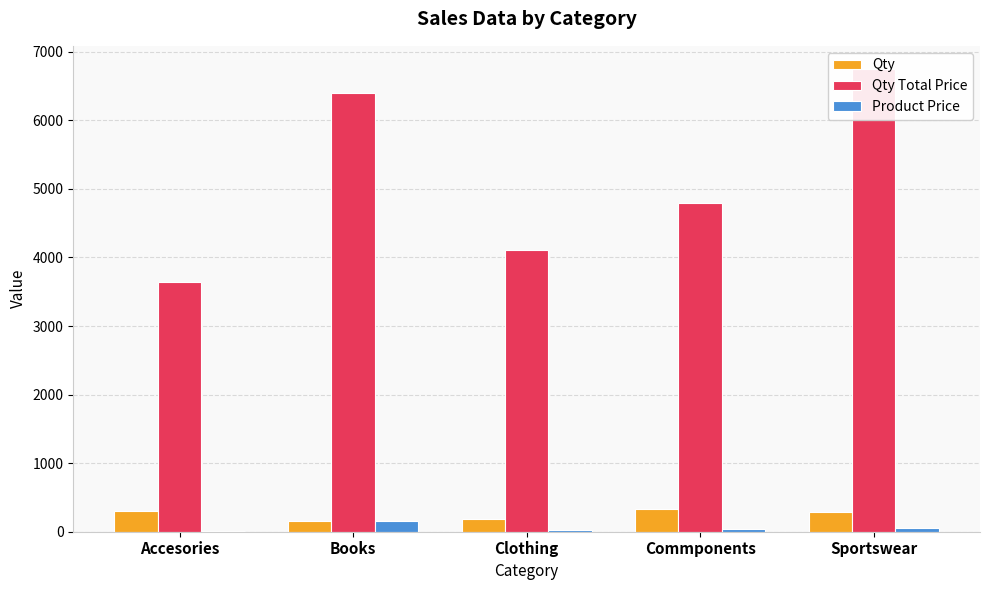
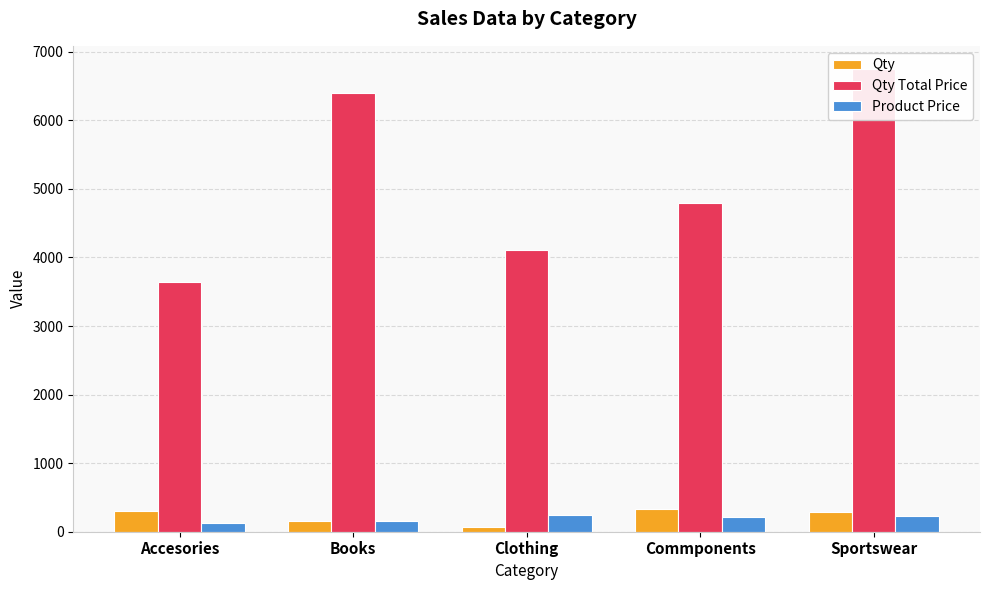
  {
    "Qty": {
      "Accesories": 300,
      "Books": 200,
-     "Clothing": 200,
+     "Clothing": 100,
      "Commponents": 300,
      "Sportswear": 300
    },
    "Qty Total Price": {
      "Accesories": 3600,
      "Books": 6400,
      "Clothing": 4100,
      "Commponents": 4800
    },
    "Product Price": {
-     "Accesories": 0,
+     "Accesories": 100,
      "Books": 200,
-     "Clothing": 0,
-     "Commponents": 0,
-     "Sportswear": 100
+     "Clothing": 200,
+     "Commponents": 200,
+     "Sportswear": 200
    }
  }
